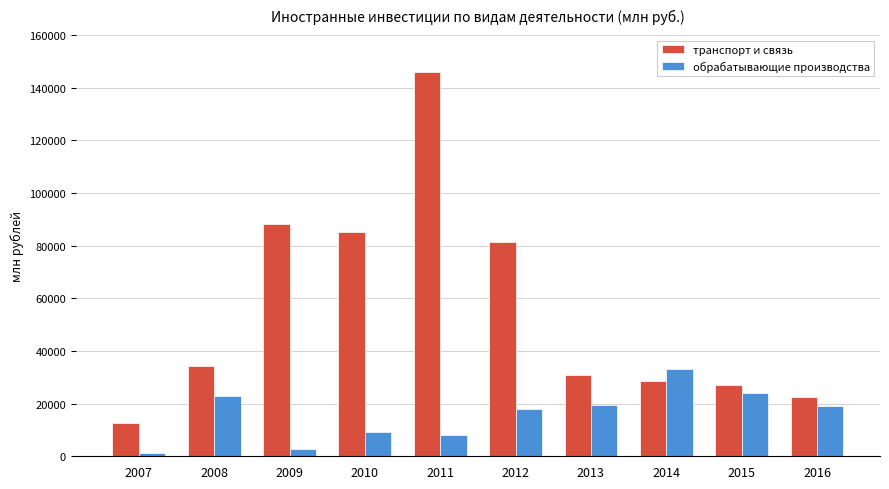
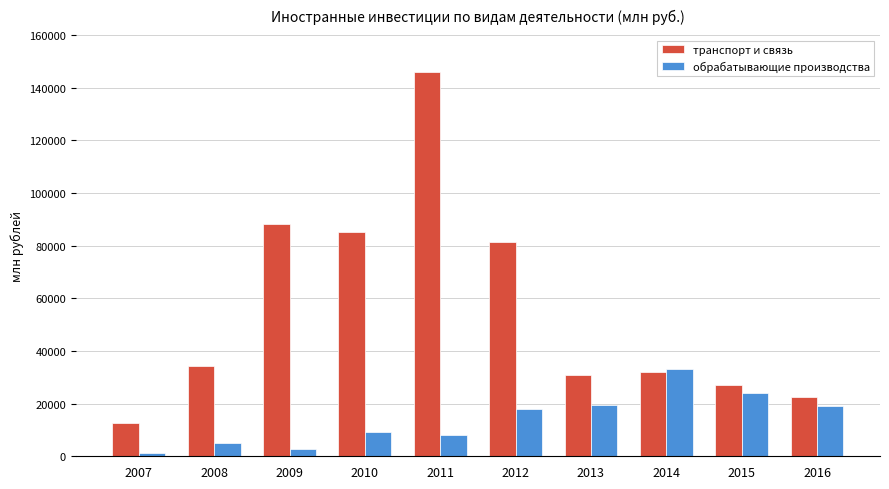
  {
    "транспорт и связь": {
      "2007": 13000,
      "2008": 34000,
      "2009": 88000,
      "2010": 85000,
      "2011": 146000,
      "2012": 81000,
      "2013": 31000,
-     "2014": 29000,
+     "2014": 32000,
      "2015": 27000,
      "2016": 22000
    },
    "обрабатывающие производства": {
      "2007": 1000,
-     "2008": 23000,
+     "2008": 5000,
      "2009": 3000,
      "2010": 9000,
      "2011": 8000,
      "2012": 18000,
      "2013": 19000,
      "2014": 33000,
      "2015": 24000,
      "2016": 19000
    }
  }
